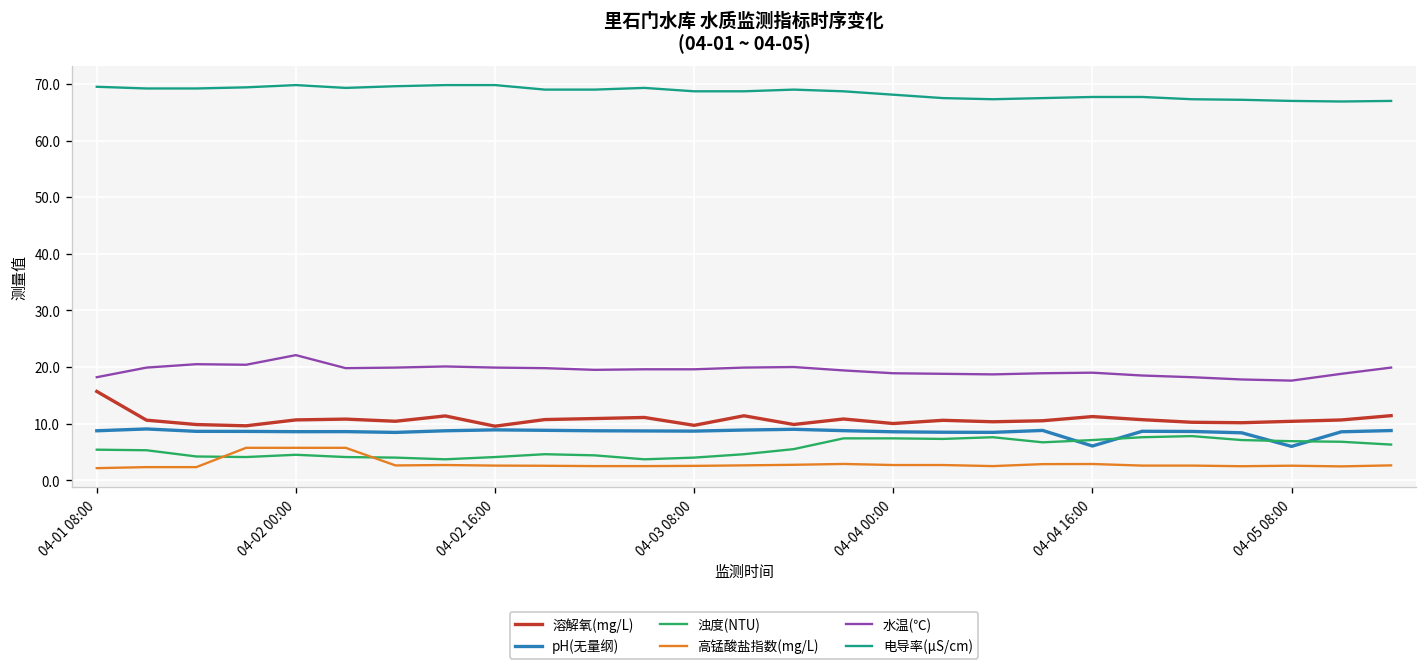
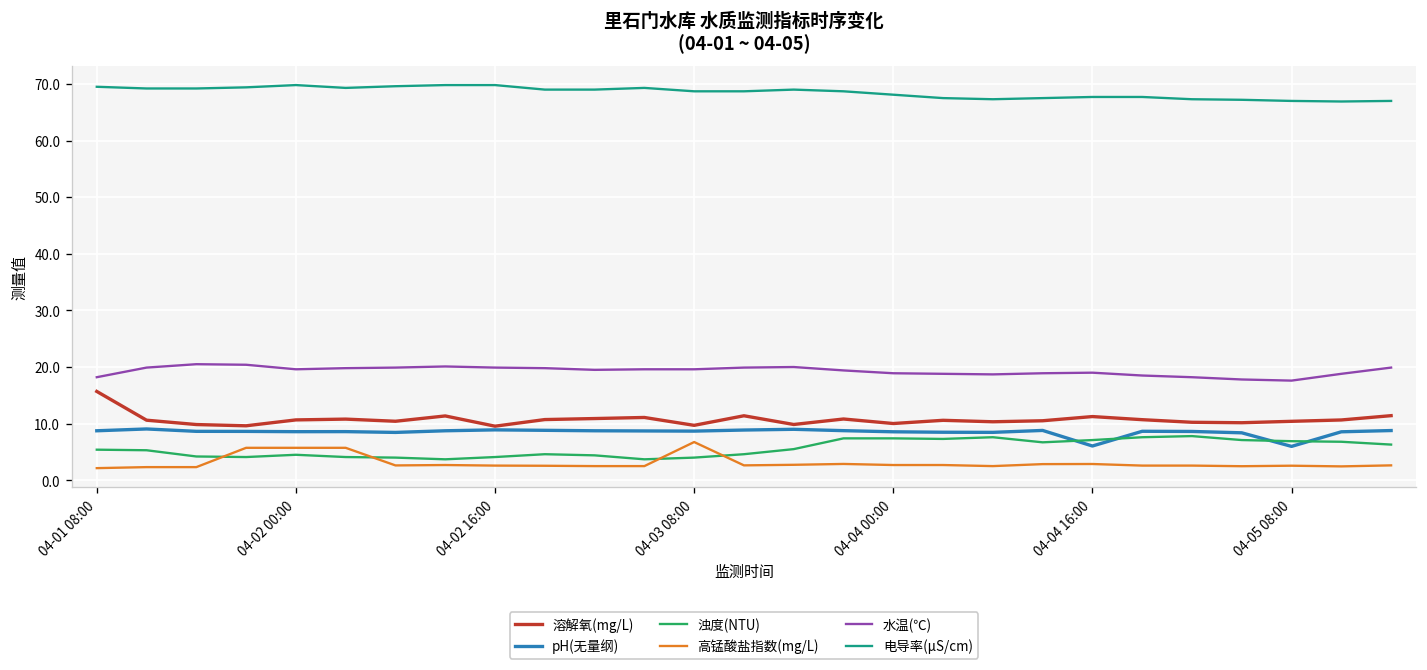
  {
    "溶解氧(mg/L)": {
      "04-01 08:00": 16,
      "04-02 00:00": 11,
      "04-02 16:00": 10,
      "04-03 08:00": 10,
      "04-04 00:00": 10,
      "04-04 16:00": 11,
      "04-05 08:00": 10
    },
    "pH(无量纲)": {
      "04-01 08:00": 9,
      "04-02 00:00": 9,
      "04-02 16:00": 9,
      "04-03 08:00": 9,
      "04-04 00:00": 9,
      "04-04 16:00": 6,
      "04-05 08:00": 6
    },
    "高锰酸盐指数(mg/L)": {
      "04-01 08:00": 2,
      "04-02 00:00": 6,
      "04-02 16:00": 3,
-     "04-03 08:00": 3,
+     "04-03 08:00": 7,
      "04-04 00:00": 3,
      "04-04 16:00": 3,
      "04-05 08:00": 3
    },
    "水温(℃)": {
      "04-01 08:00": 18,
-     "04-02 00:00": 22,
+     "04-02 00:00": 20,
      "04-02 16:00": 20,
      "04-03 08:00": 20,
      "04-04 00:00": 19,
      "04-04 16:00": 19,
      "04-05 08:00": 18
    }
  }
